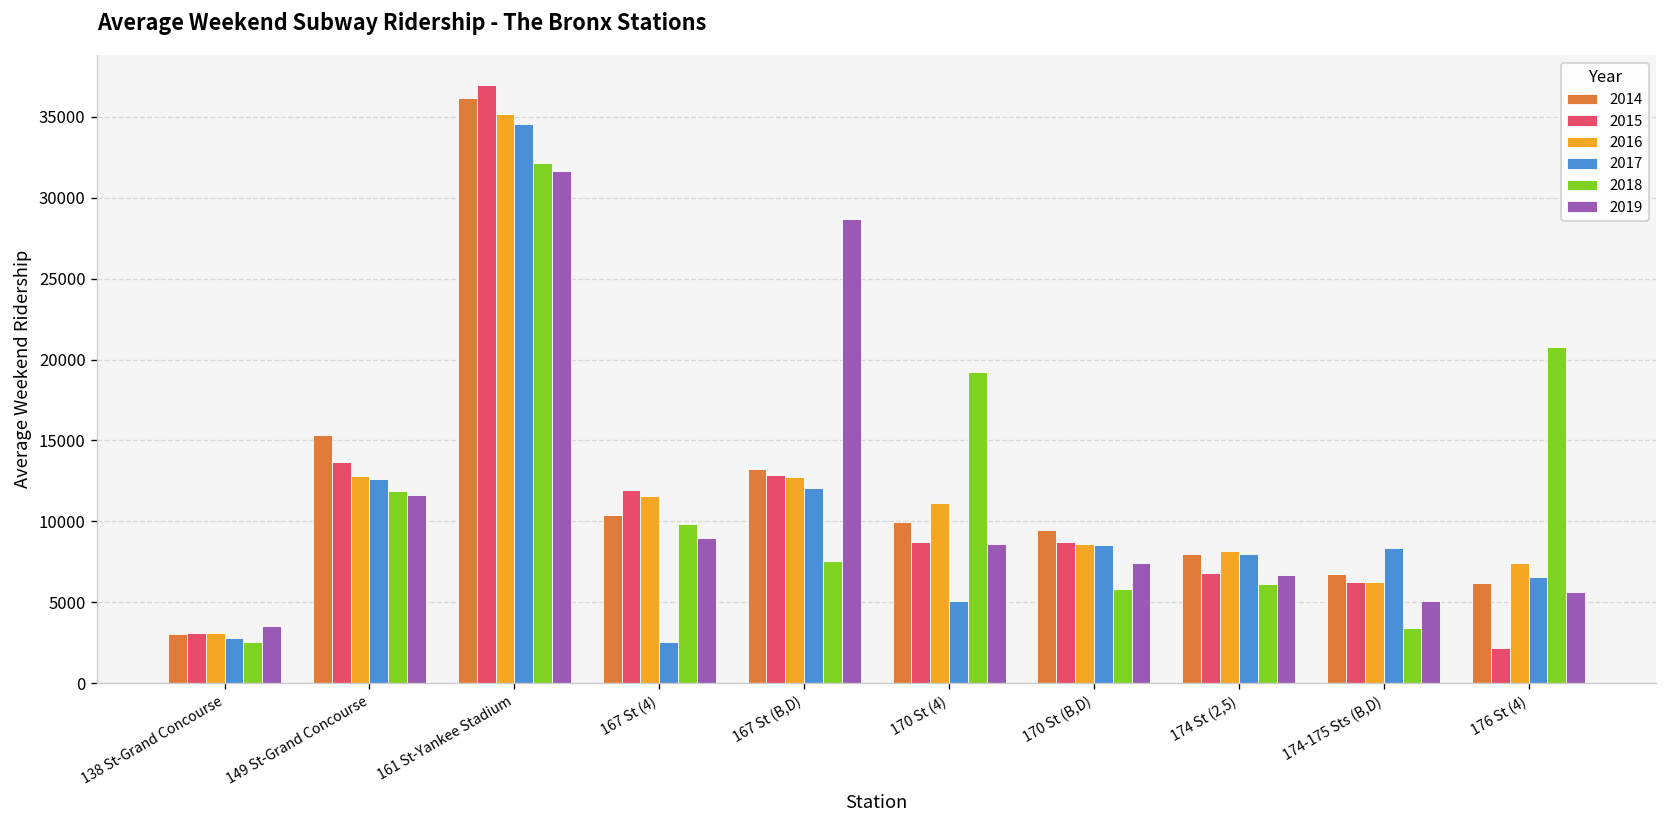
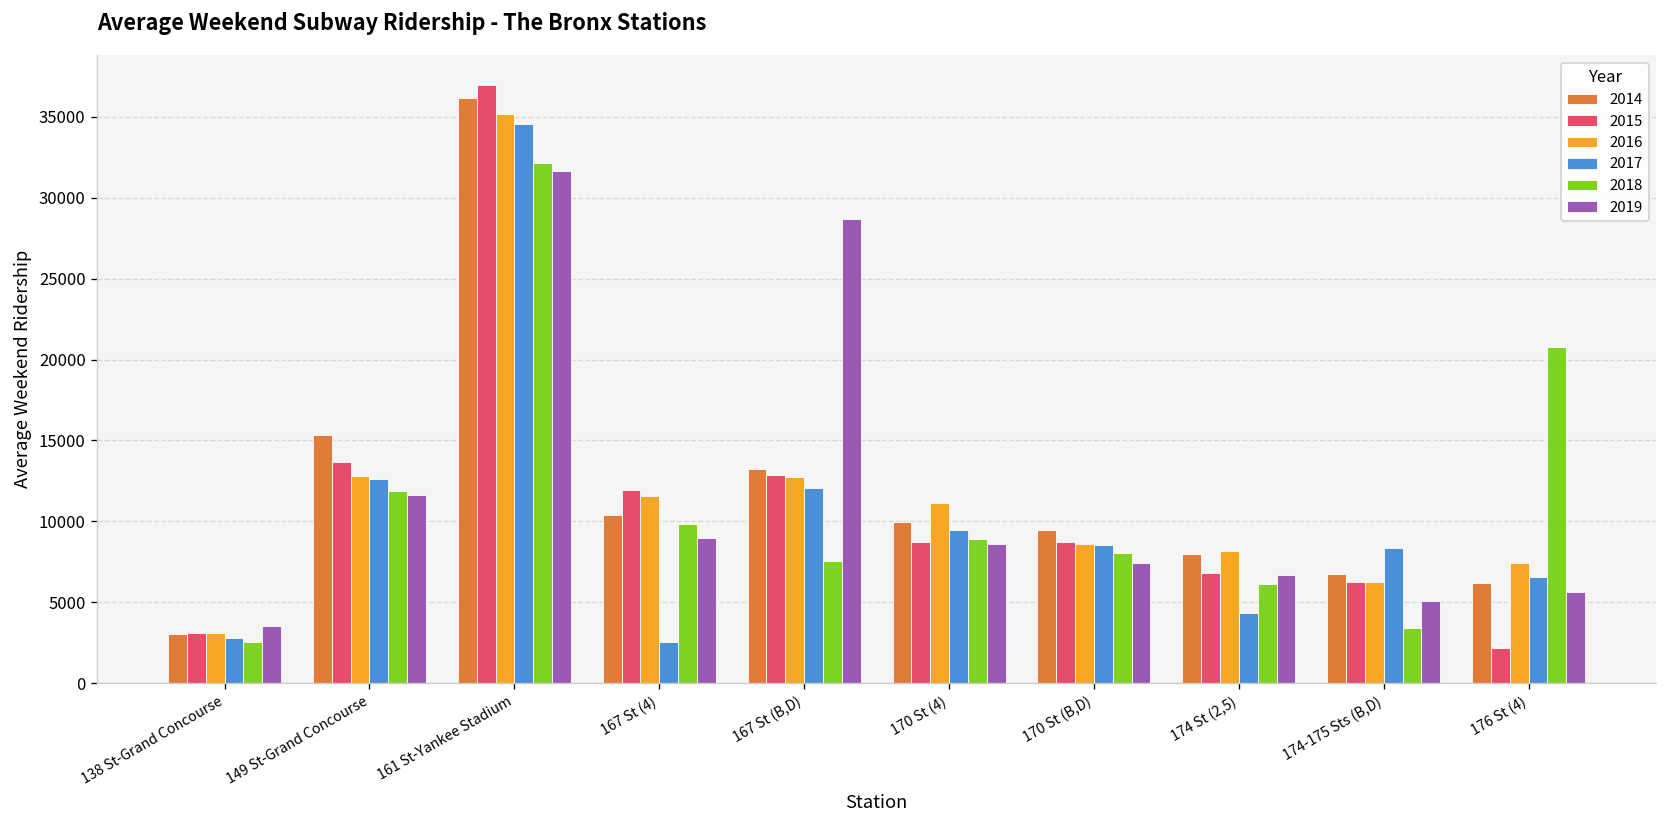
  {
    "2015": {
      "138 St-Grand Concourse": 3100,
      "149 St-Grand Concourse": 13700,
      "161 St-Yankee Stadium": 37000,
      "167 St (4)": 11900,
      "167 St (B,D)": 12900,
      "170 St (4)": 8800,
      "170 St (B,D)": 8700,
      "174 St (2,5)": 6800,
      "174-175 Sts (B,D)": 6300,
      "176 St (4)": 2200
    },
    "2017": {
      "138 St-Grand Concourse": 2800,
      "149 St-Grand Concourse": 12600,
      "161 St-Yankee Stadium": 34500,
      "167 St (4)": 2600,
      "167 St (B,D)": 12000,
-     "170 St (4)": 5100,
+     "170 St (4)": 9500,
      "170 St (B,D)": 8600,
-     "174 St (2,5)": 8000,
+     "174 St (2,5)": 4300,
      "174-175 Sts (B,D)": 8400,
      "176 St (4)": 6500
    },
    "2018": {
      "138 St-Grand Concourse": 2600,
      "149 St-Grand Concourse": 11900,
      "161 St-Yankee Stadium": 32200,
      "167 St (4)": 9800,
      "167 St (B,D)": 7500,
-     "170 St (4)": 19200,
-     "170 St (B,D)": 5800,
+     "170 St (4)": 8900,
+     "170 St (B,D)": 8000,
      "174 St (2,5)": 6100,
      "174-175 Sts (B,D)": 3400,
      "176 St (4)": 20800
    },
    "2019": {
      "138 St-Grand Concourse": 3500,
      "149 St-Grand Concourse": 11600,
      "161 St-Yankee Stadium": 31600,
      "167 St (4)": 9000,
      "167 St (B,D)": 28700,
      "170 St (4)": 8600,
      "170 St (B,D)": 7400,
      "174 St (2,5)": 6700,
      "174-175 Sts (B,D)": 5100,
      "176 St (4)": 5600
    }
  }
